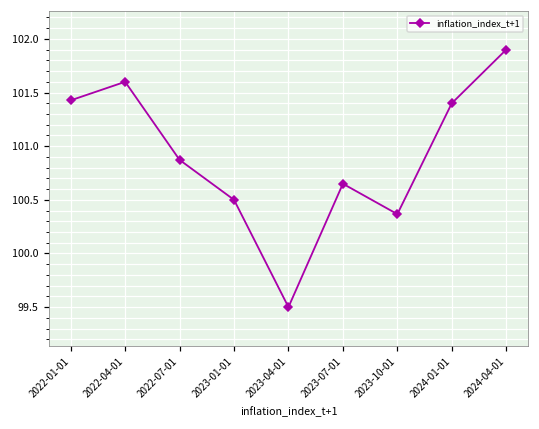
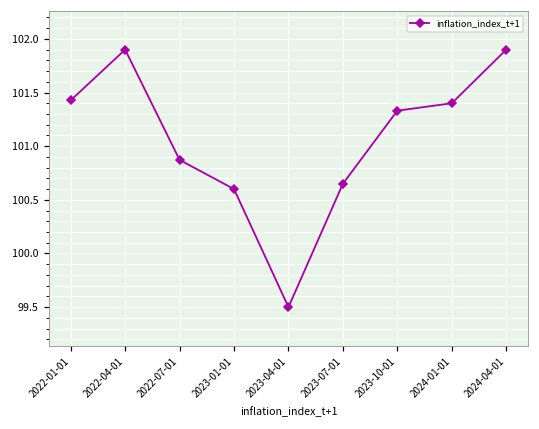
  {
    "2022-01-01": 101.4,
-   "2022-04-01": 101.6,
+   "2022-04-01": 101.9,
    "2022-07-01": 100.9,
-   "2023-01-01": 100.5,
+   "2023-01-01": 100.6,
    "2023-04-01": 99.5,
    "2023-07-01": 100.7,
-   "2023-10-01": 100.4,
+   "2023-10-01": 101.3,
    "2024-01-01": 101.4,
    "2024-04-01": 101.9
  }
